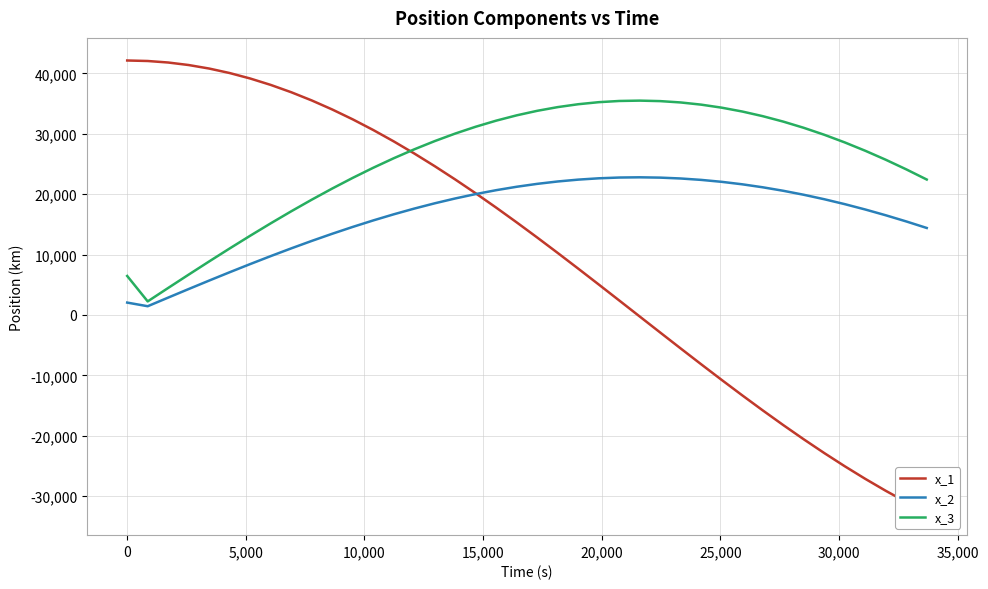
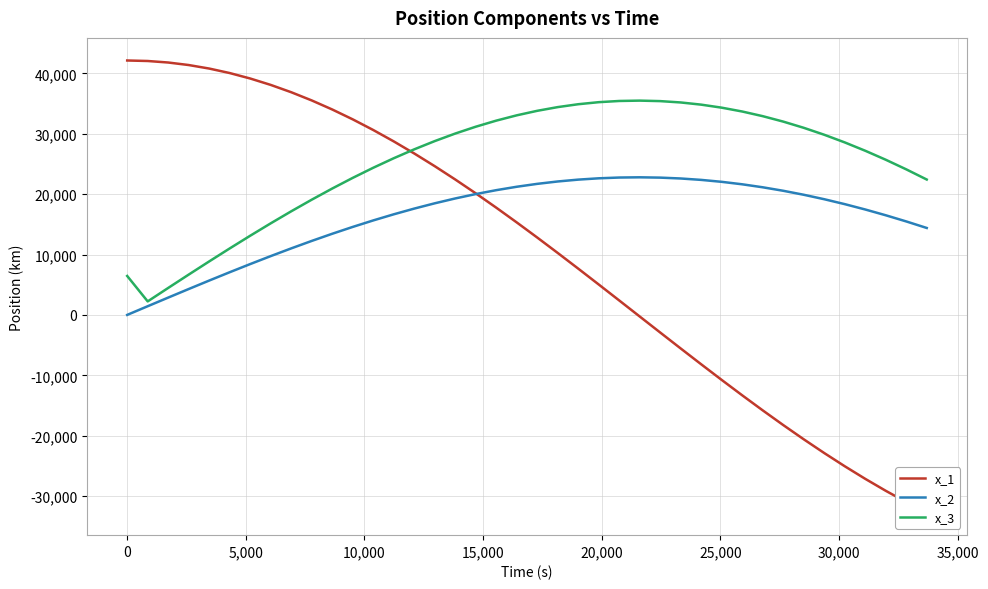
  {
    "x_1": {
      "0": "42,000"
    },
    "x_2": {
-     "0": "2,000"
+     "0": "0"
    },
    "x_3": {
      "0": "6,000"
    }
  }
